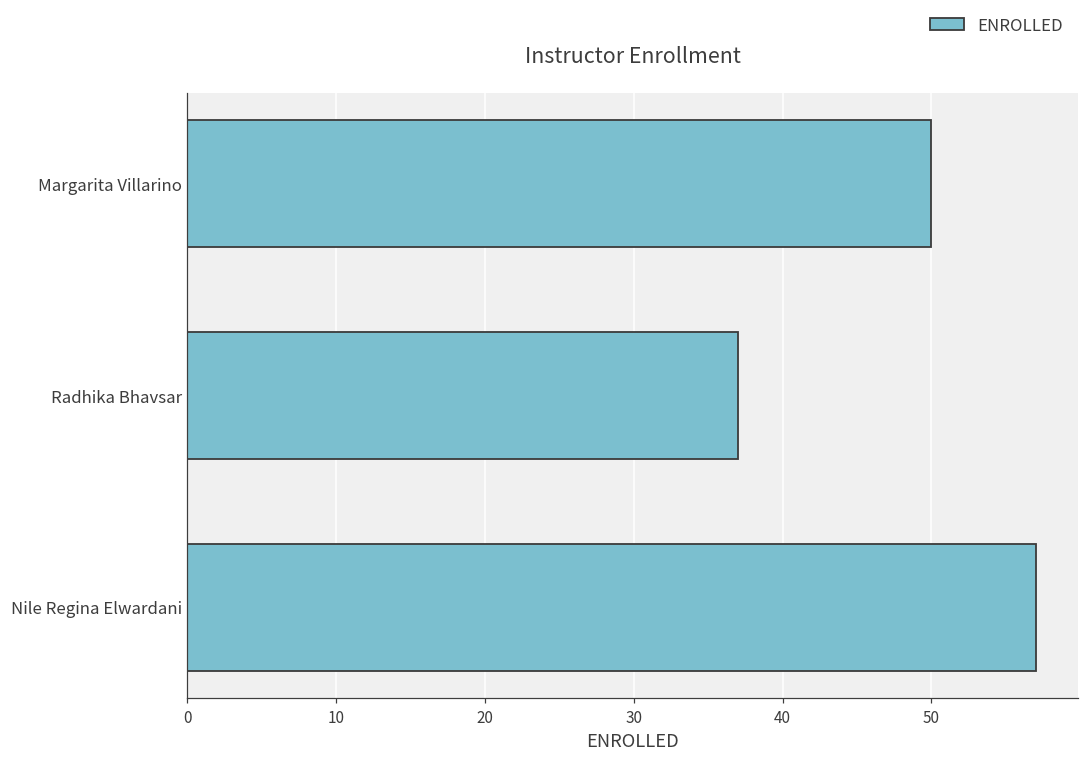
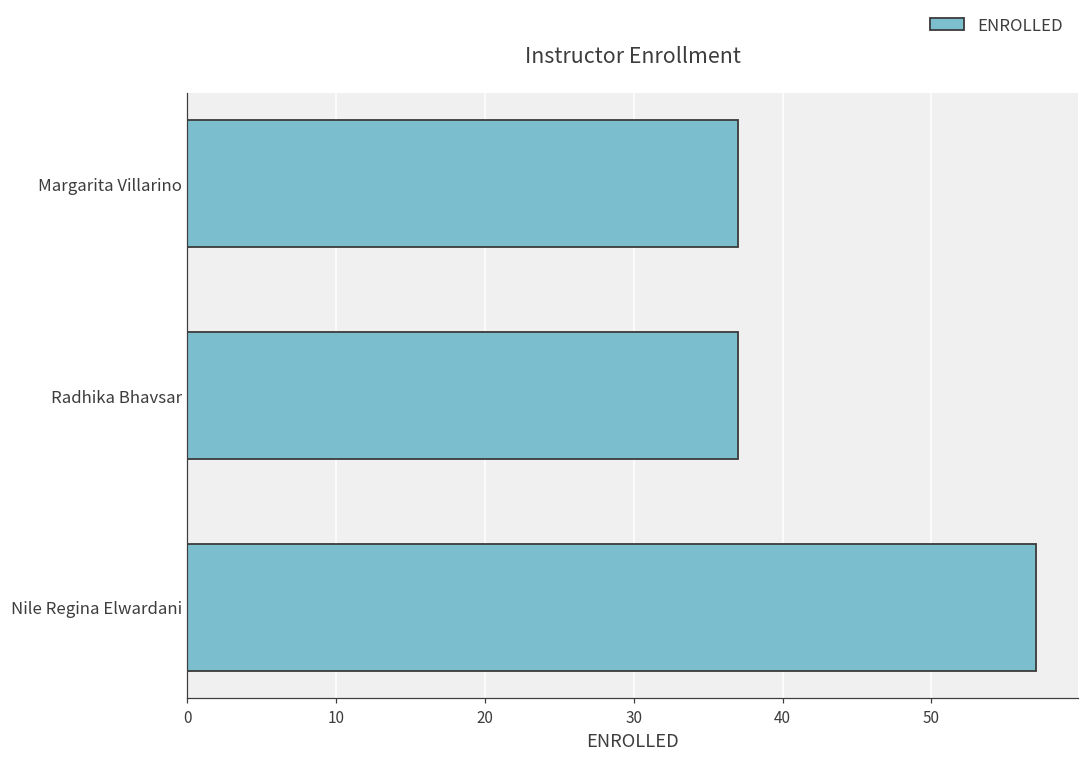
  {
-   "Margarita Villarino": 50,
+   "Margarita Villarino": 37,
    "Radhika Bhavsar": 37,
    "Nile Regina Elwardani": 57
  }
